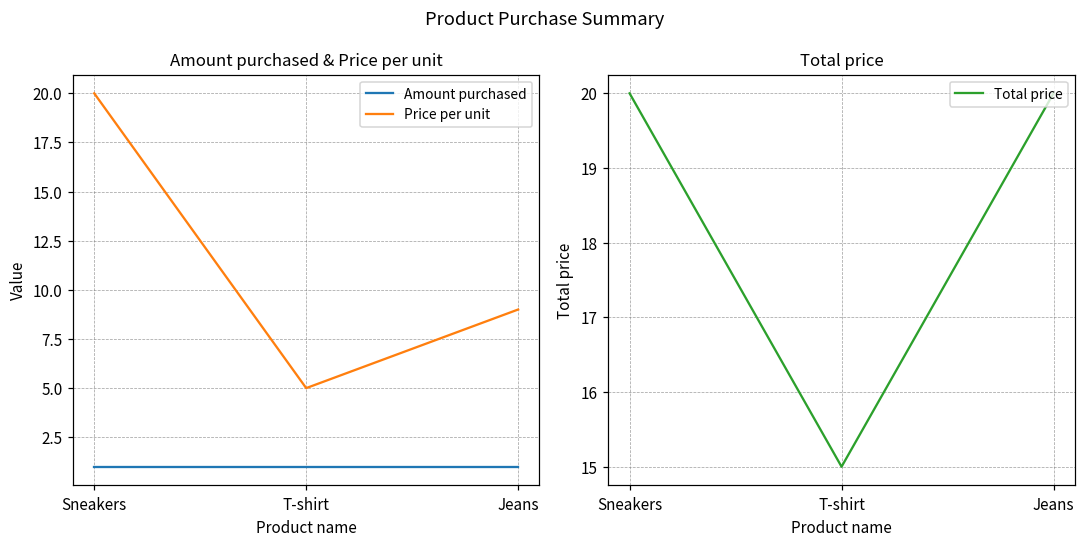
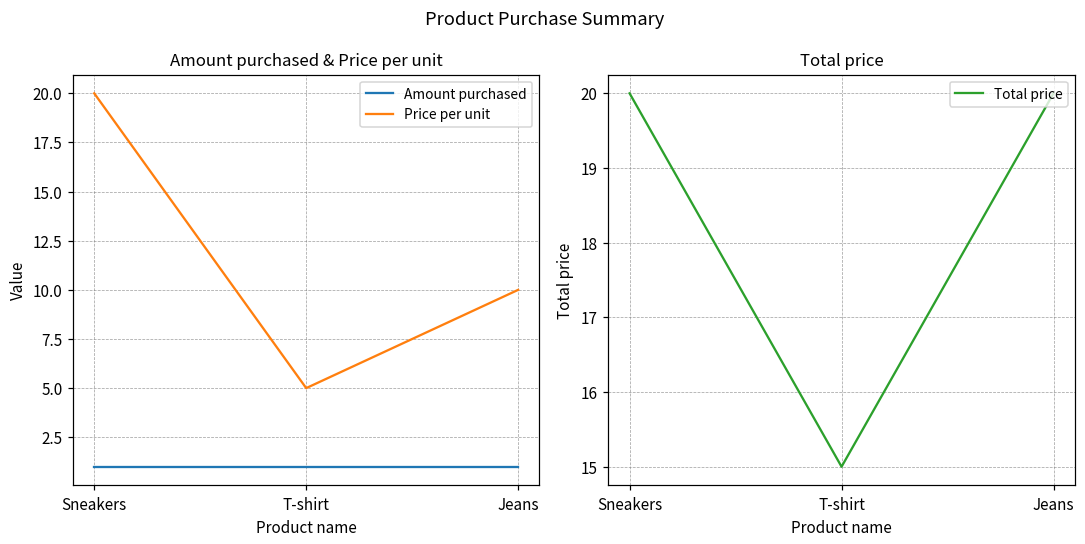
  {
    "Amount purchased & Price per unit": {
      "Amount purchased": {
        "Sneakers": 1,
        "T-shirt": 1,
        "Jeans": 1
      },
      "Price per unit": {
        "Sneakers": 20,
        "T-shirt": 5,
-       "Jeans": 9
+       "Jeans": 10
      }
    },
    "Total price": {
      "Sneakers": 20.0,
      "T-shirt": 15.0
    }
  }
